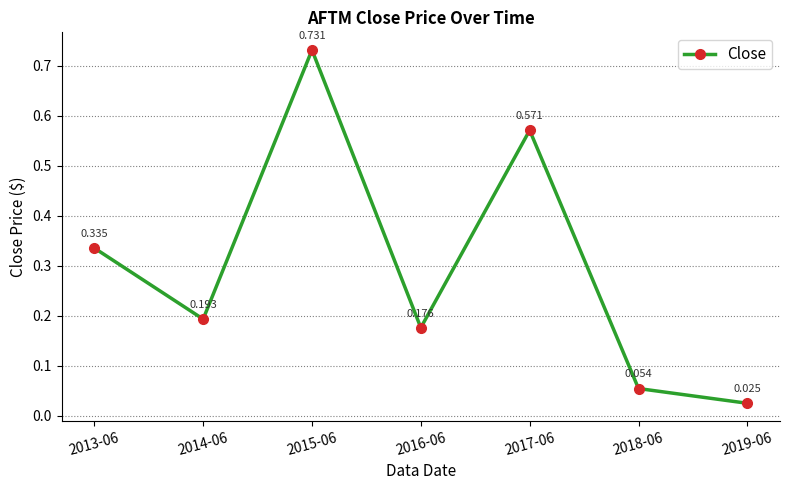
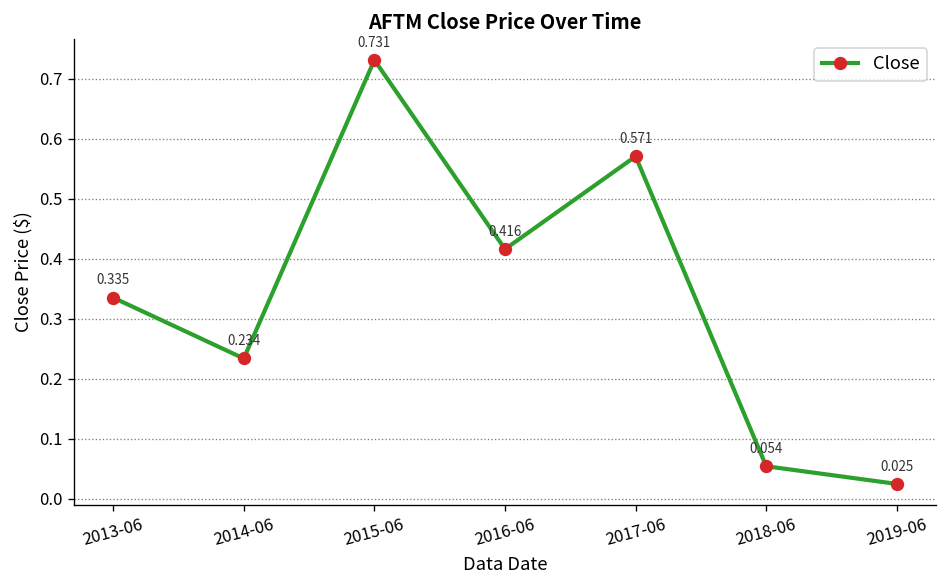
  {
    "2013-06": 0.335,
-   "2014-06": 0.193,
+   "2014-06": 0.234,
    "2015-06": 0.731,
-   "2016-06": 0.176,
+   "2016-06": 0.416,
    "2017-06": 0.571,
    "2018-06": 0.054,
    "2019-06": 0.025
  }
